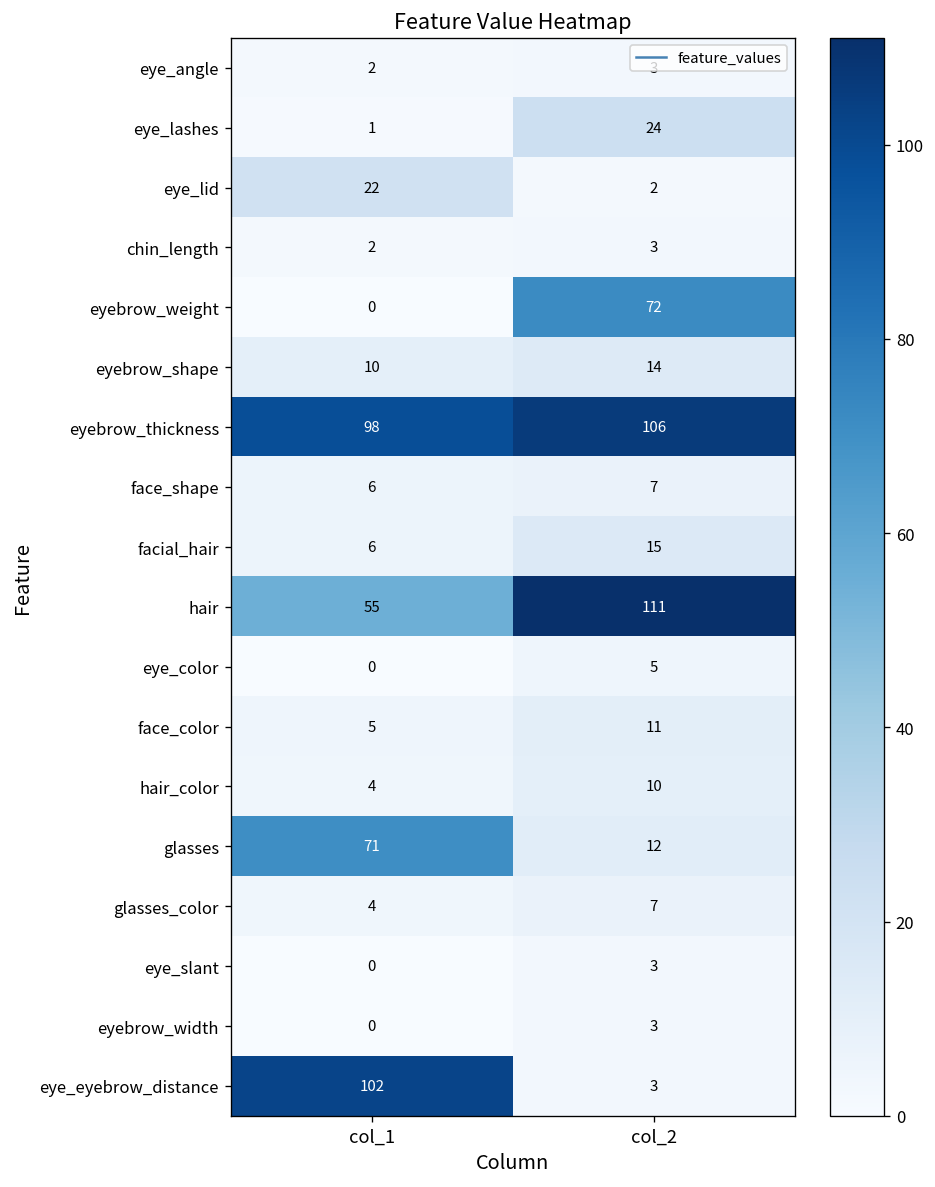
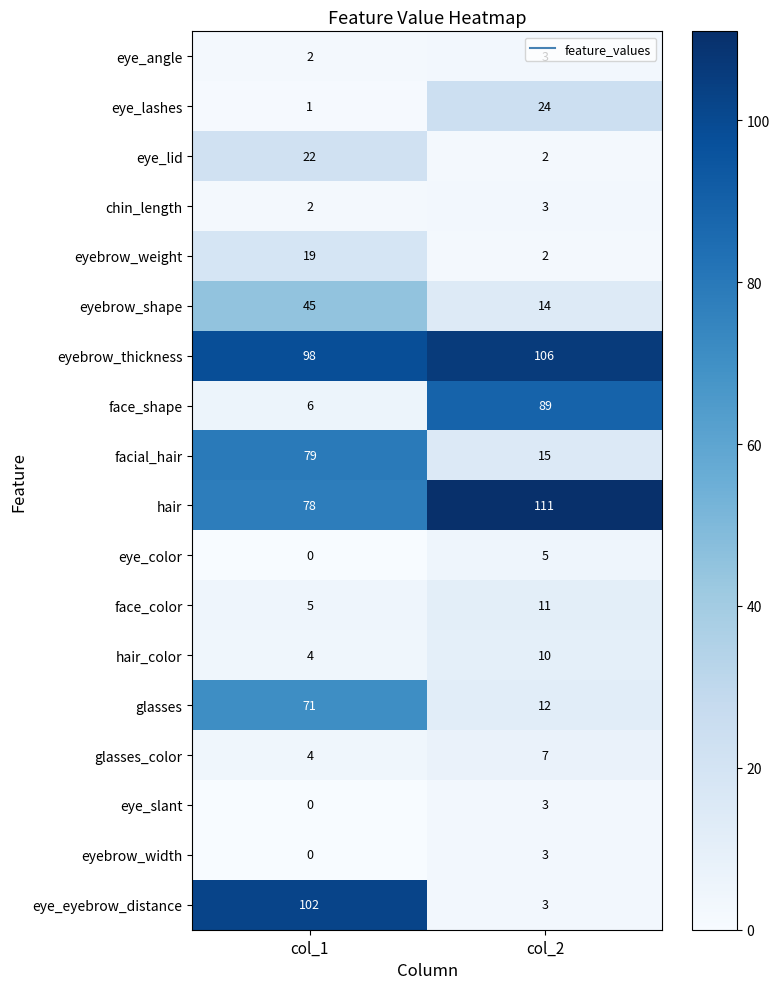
  {
    "eye_angle": {
      "col_1": 2
    },
    "eye_lashes": {
      "col_1": 1,
      "col_2": 24
    },
    "eye_lid": {
      "col_1": 22,
      "col_2": 2
    },
    "chin_length": {
      "col_1": 2,
      "col_2": 3
    },
    "eyebrow_weight": {
-     "col_1": 0,
-     "col_2": 72
+     "col_1": 19,
+     "col_2": 2
    },
    "eyebrow_shape": {
-     "col_1": 10,
+     "col_1": 45,
      "col_2": 14
    },
    "eyebrow_thickness": {
      "col_1": 98,
      "col_2": 106
    },
    "face_shape": {
      "col_1": 6,
-     "col_2": 7
+     "col_2": 89
    },
    "facial_hair": {
-     "col_1": 6,
+     "col_1": 79,
      "col_2": 15
    },
    "hair": {
-     "col_1": 55,
+     "col_1": 78,
      "col_2": 111
    },
    "eye_color": {
      "col_1": 0,
      "col_2": 5
    },
    "face_color": {
      "col_1": 5,
      "col_2": 11
    },
    "hair_color": {
      "col_1": 4,
      "col_2": 10
    },
    "glasses": {
      "col_1": 71,
      "col_2": 12
    },
    "glasses_color": {
      "col_1": 4,
      "col_2": 7
    },
    "eye_slant": {
      "col_1": 0,
      "col_2": 3
    },
    "eyebrow_width": {
      "col_1": 0,
      "col_2": 3
    },
    "eye_eyebrow_distance": {
      "col_1": 102,
      "col_2": 3
    }
  }
